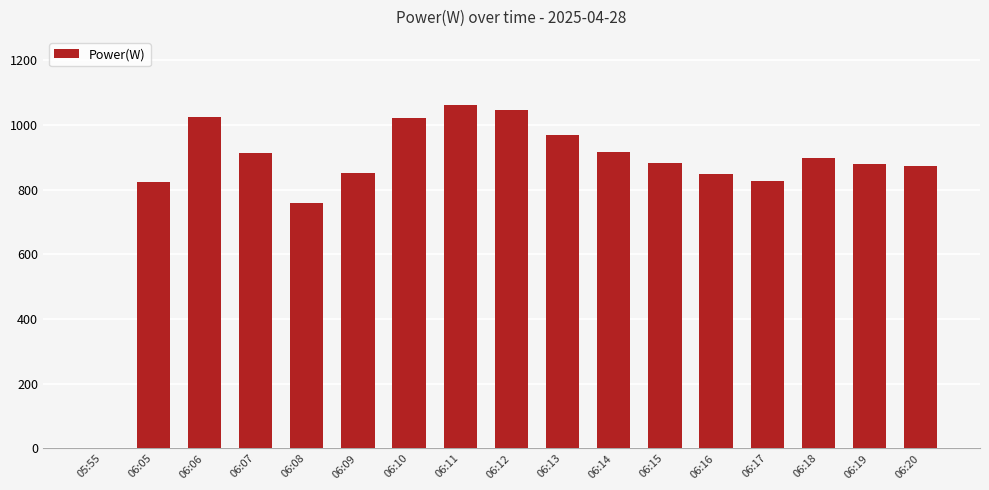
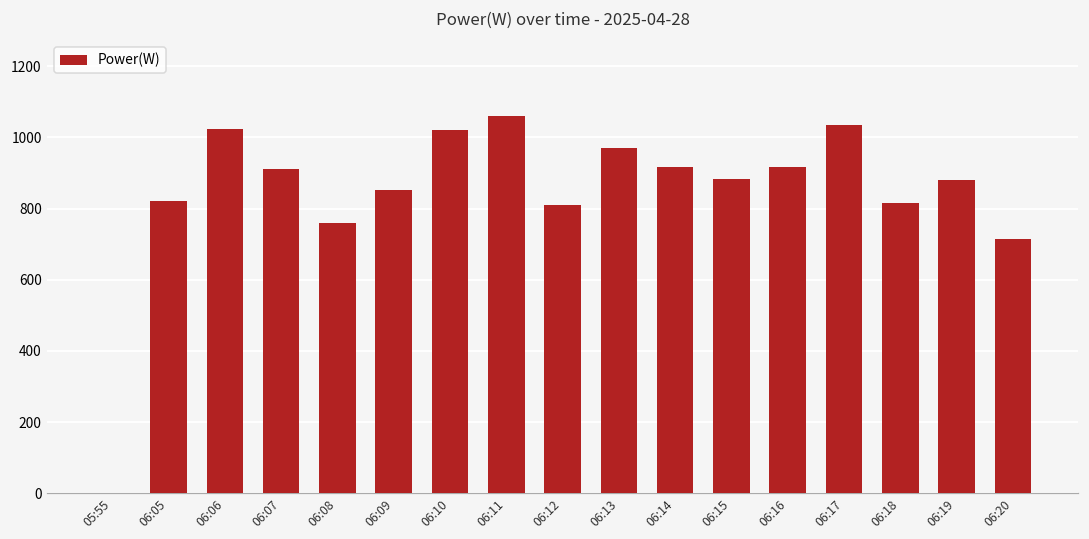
  {
    "05:55": 0,
    "06:05": 820,
    "06:06": 1020,
    "06:07": 910,
    "06:08": 760,
    "06:09": 850,
    "06:10": 1020,
    "06:11": 1060,
-   "06:12": 1050,
+   "06:12": 810,
    "06:13": 970,
    "06:14": 920,
    "06:15": 880,
-   "06:16": 850,
-   "06:17": 830,
-   "06:18": 900,
+   "06:16": 920,
+   "06:17": 1040,
+   "06:18": 820,
    "06:19": 880,
-   "06:20": 870
+   "06:20": 710
  }
